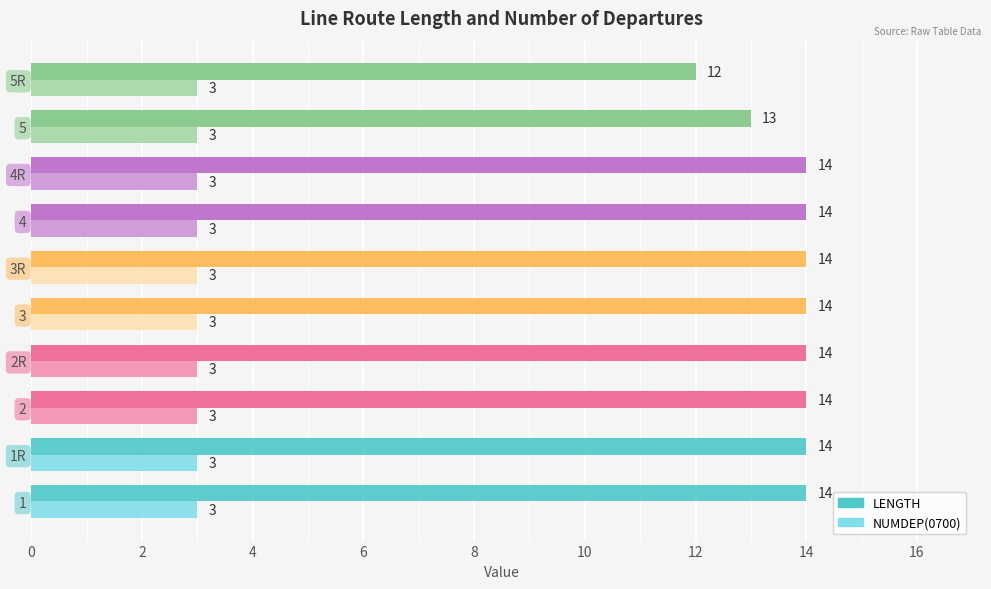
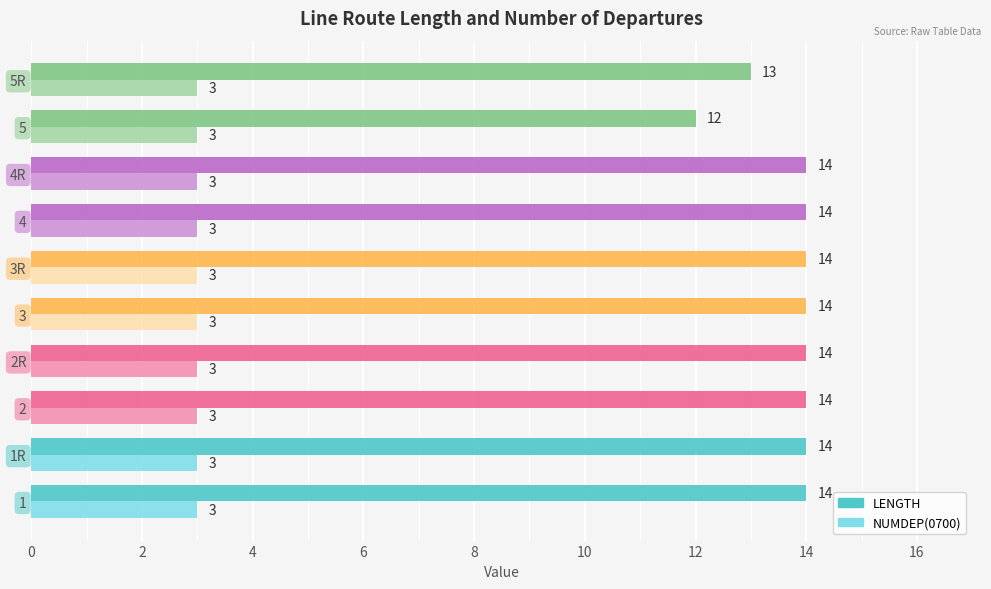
  {
    "LENGTH": {
-     "5R": 12,
-     "5": 13,
+     "5R": 13,
+     "5": 12,
      "4R": 14,
      "4": 14,
      "3R": 14,
      "3": 14,
      "2R": 14,
      "2": 14,
      "1R": 14
    },
    "NUMDEP(0700)": {
      "5R": 3,
      "5": 3,
      "4R": 3,
      "4": 3,
      "3R": 3,
      "3": 3,
      "2R": 3,
      "2": 3,
      "1R": 3,
      "1": 3
    }
  }
